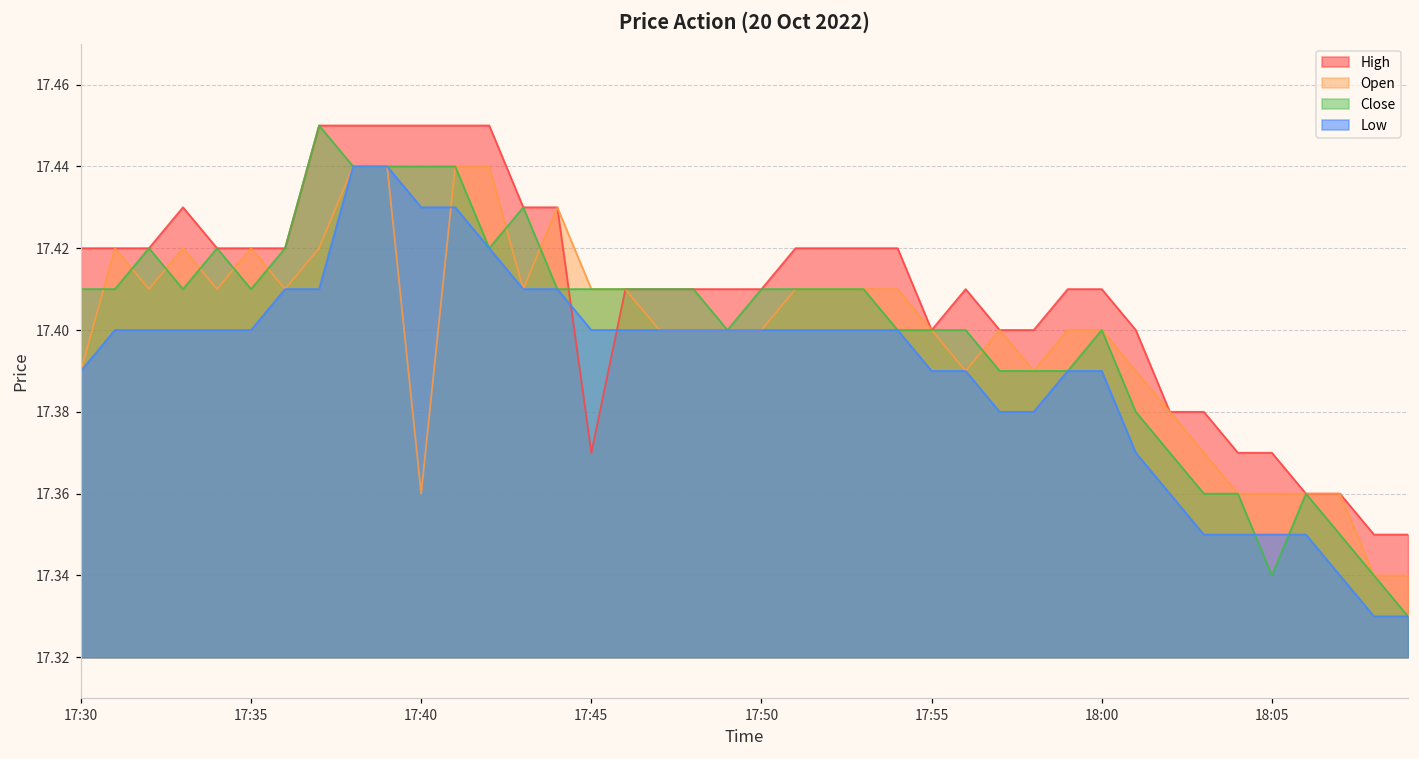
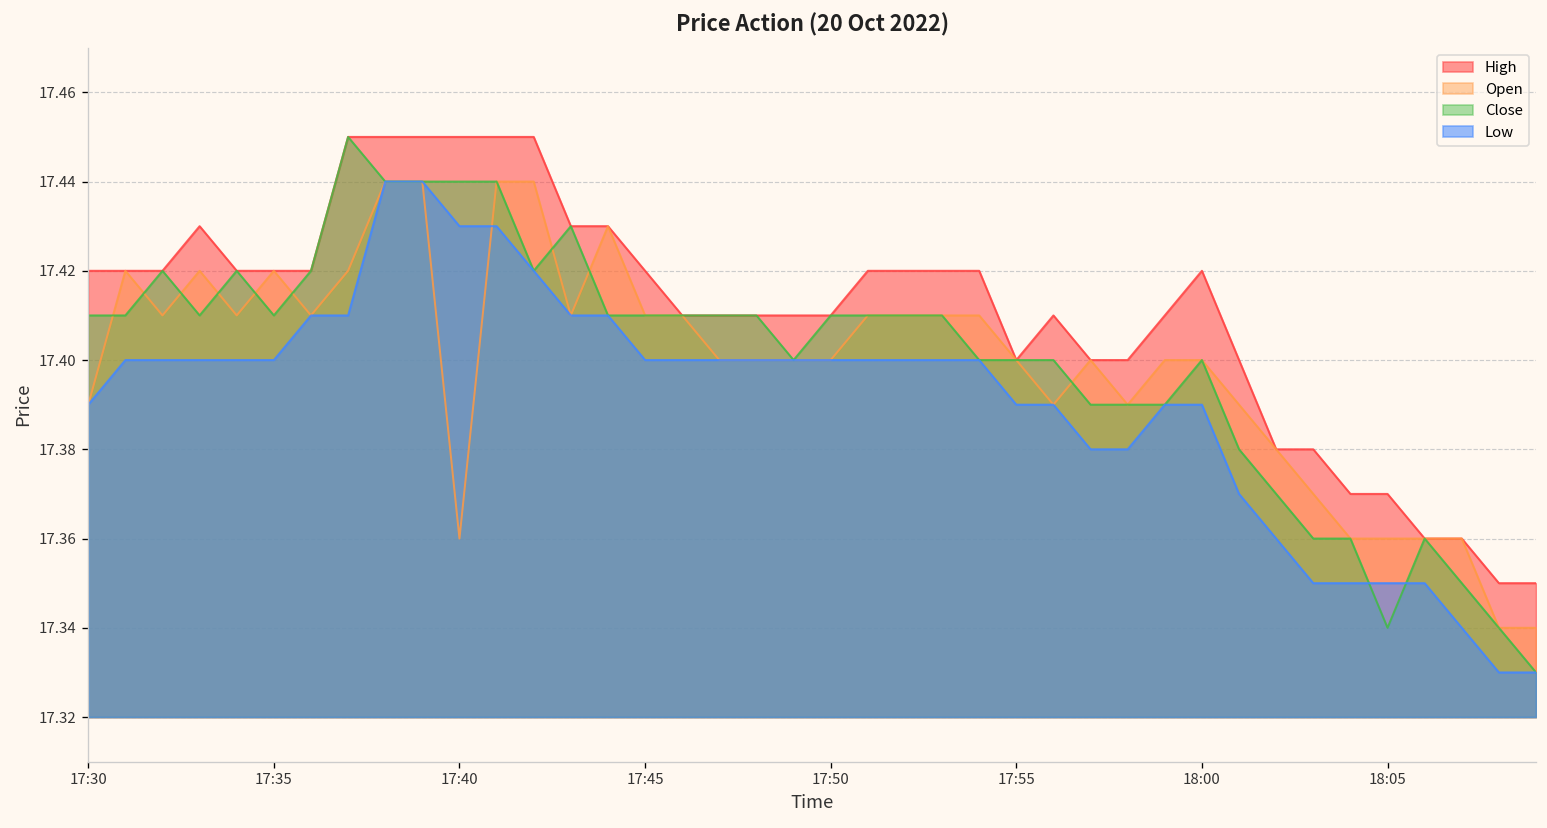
  {
    "High": {
      "17:30": 17.42,
      "17:40": 17.45,
-     "17:45": 17.37,
-     "18:00": 17.41,
+     "17:45": 17.42,
+     "18:00": 17.42,
      "18:05": 17.37
    },
    "Open": {
      "17:40": 17.36,
      "18:05": 17.36
    },
    "Close": {
      "17:30": 17.41,
      "17:35": 17.41,
      "17:40": 17.44,
      "18:05": 17.34
    },
    "Low": {
      "17:35": 17.40,
      "17:40": 17.43,
      "17:45": 17.40,
      "17:55": 17.39,
      "18:00": 17.39,
      "18:05": 17.35
    }
  }
